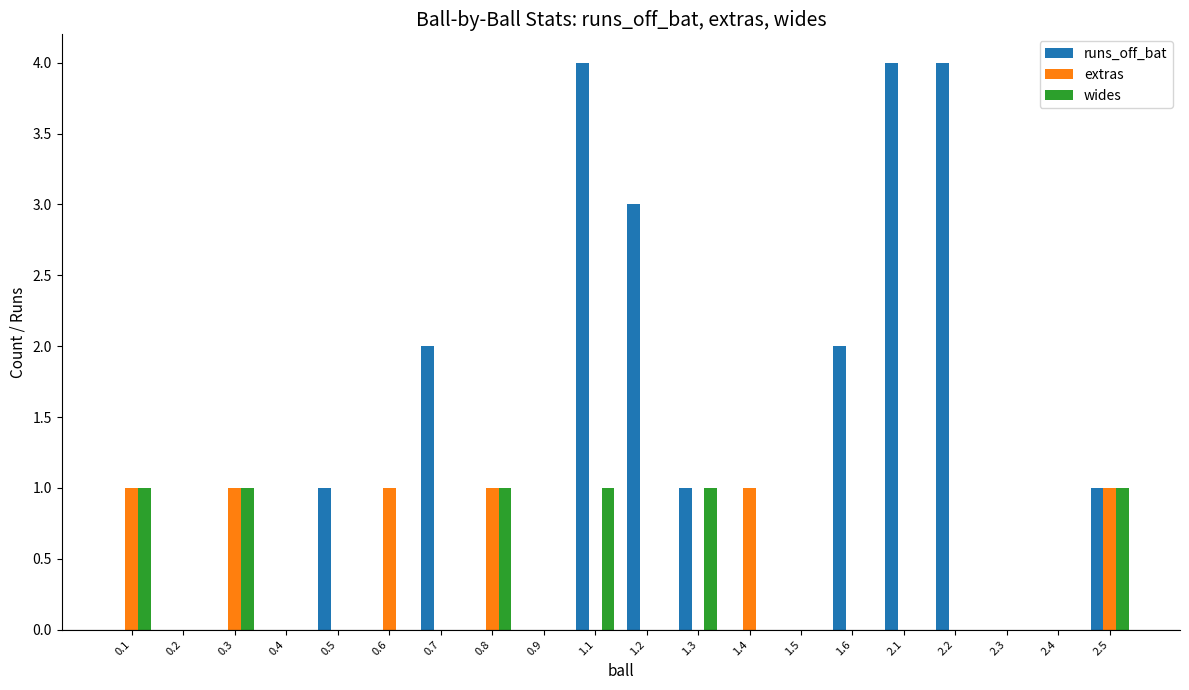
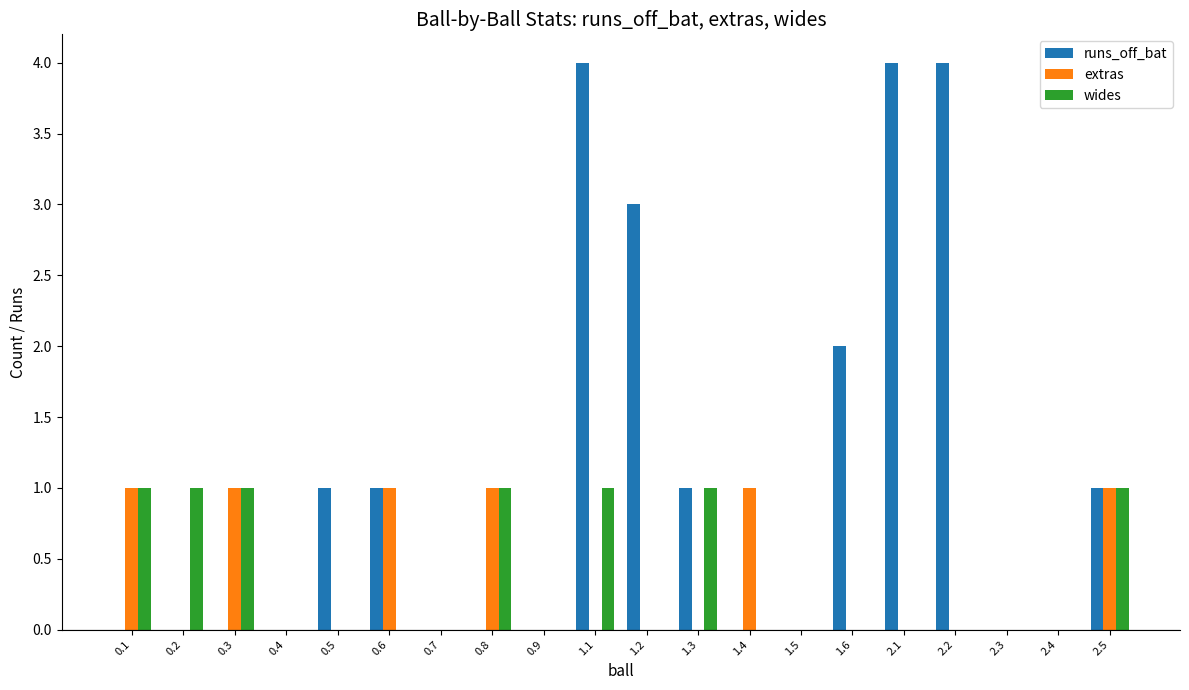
  {
    "runs_off_bat": {
      "0.1": 0,
      "0.2": 0,
      "0.3": 0,
      "0.4": 0,
      "0.5": 1,
-     "0.6": 0,
-     "0.7": 2,
+     "0.6": 1,
+     "0.7": 0,
      "0.8": 0,
      "0.9": 0,
      "1.1": 4,
      "1.2": 3,
      "1.3": 1,
      "1.4": 0,
      "1.5": 0,
      "1.6": 2,
      "2.1": 4,
      "2.2": 4,
      "2.3": 0,
      "2.4": 0,
      "2.5": 1
    },
    "extras": {
      "0.1": 1,
      "0.2": 0,
      "0.3": 1,
      "0.4": 0,
      "0.5": 0,
      "0.6": 1,
      "0.7": 0,
      "0.8": 1,
      "0.9": 0,
      "1.1": 0,
      "1.2": 0,
      "1.3": 0,
      "1.4": 1,
      "1.5": 0,
      "1.6": 0,
      "2.1": 0,
      "2.2": 0,
      "2.3": 0,
      "2.4": 0,
      "2.5": 1
    },
    "wides": {
      "0.1": 1,
-     "0.2": 0,
+     "0.2": 1,
      "0.3": 1,
      "0.4": 0,
      "0.5": 0,
      "0.6": 0,
      "0.7": 0,
      "0.8": 1,
      "0.9": 0,
      "1.1": 1,
      "1.2": 0,
      "1.3": 1,
      "1.4": 0,
      "1.5": 0,
      "1.6": 0,
      "2.1": 0,
      "2.2": 0,
      "2.3": 0,
      "2.4": 0,
      "2.5": 1
    }
  }
